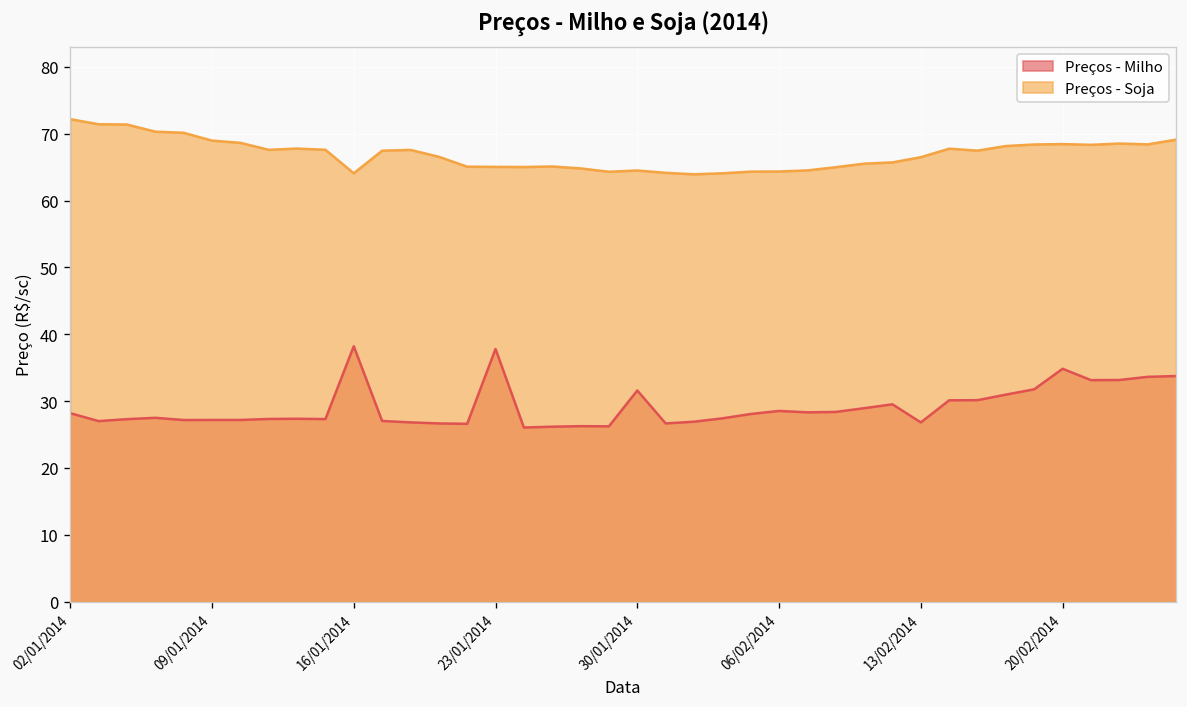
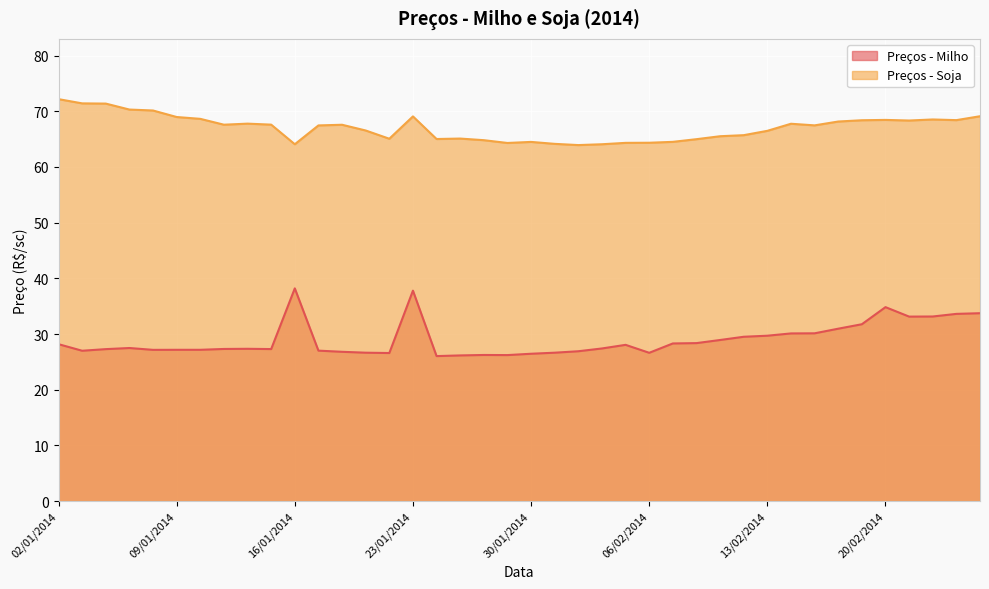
  {
    "Preços - Milho": {
      "02/01/2014": 28,
      "09/01/2014": 27,
      "16/01/2014": 38,
      "23/01/2014": 38,
-     "30/01/2014": 32,
-     "06/02/2014": 29,
-     "13/02/2014": 27,
+     "30/01/2014": 26,
+     "06/02/2014": 27,
+     "13/02/2014": 30,
      "20/02/2014": 35
    },
    "Preços - Soja": {
      "02/01/2014": 72,
      "09/01/2014": 69,
      "16/01/2014": 64,
-     "23/01/2014": 65,
+     "23/01/2014": 69,
      "30/01/2014": 65,
      "06/02/2014": 64,
      "13/02/2014": 66,
      "20/02/2014": 68
    }
  }
